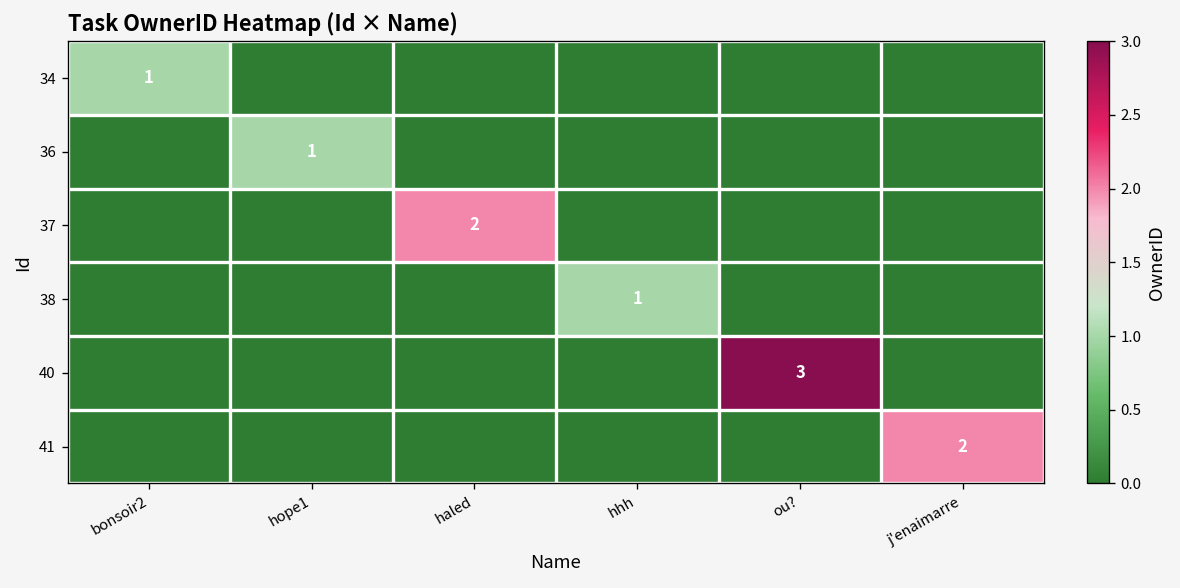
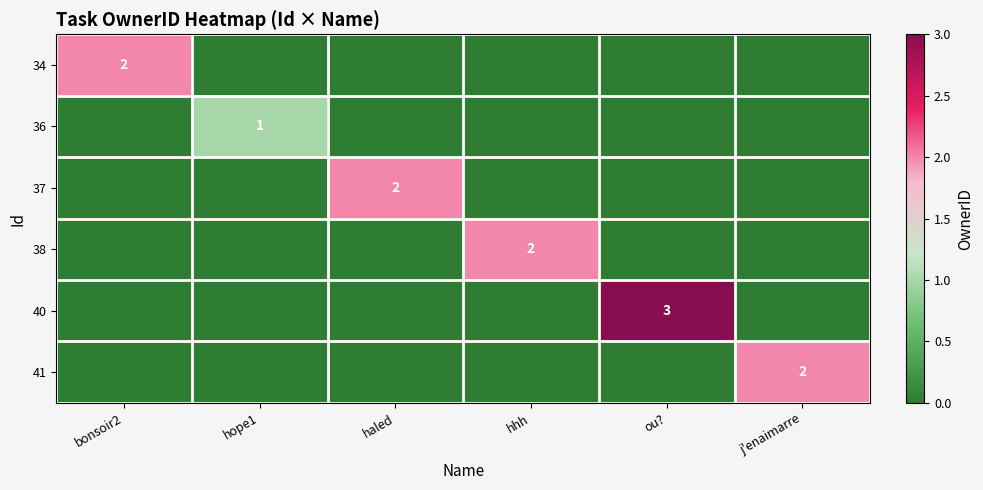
  {
    "34": {
-     "bonsoir2": 1
+     "bonsoir2": 2
    },
    "36": {
      "hope1": 1
    },
    "37": {
      "haled": 2
    },
    "38": {
-     "hhh": 1
+     "hhh": 2
    },
    "40": {
      "ou?": 3
    },
    "41": {
      "j'enaimarre": 2
    }
  }
